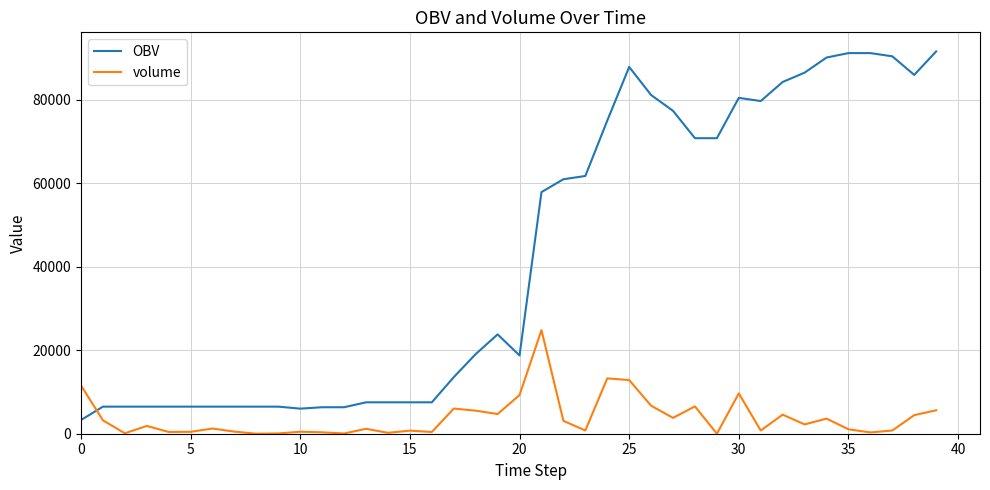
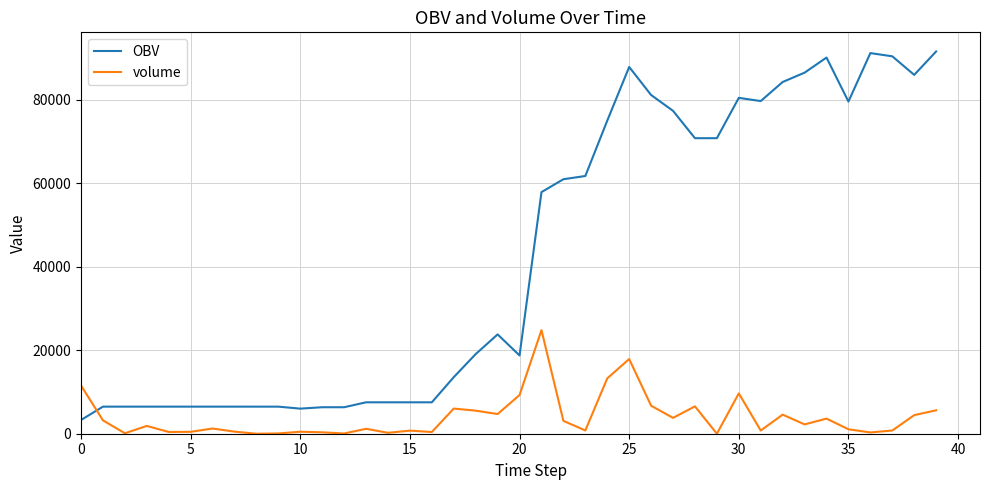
  {
    "OBV": {
      "0": 3000,
      "5": 6000,
      "10": 6000,
      "15": 8000,
      "20": 19000,
      "25": 88000,
      "30": 80000,
-     "35": 91000
+     "35": 80000
    },
    "volume": {
      "0": 12000,
      "5": 0,
      "10": 0,
      "15": 1000,
      "20": 9000,
-     "25": 13000,
+     "25": 18000,
      "30": 10000,
      "35": 1000
    }
  }
